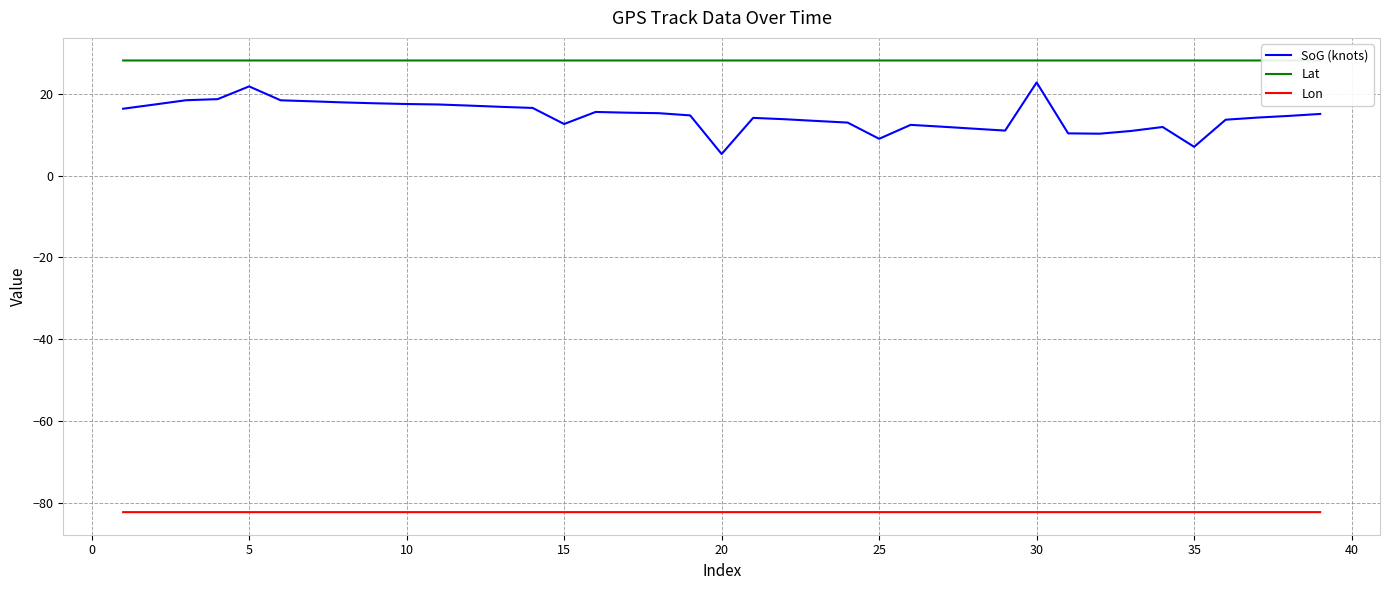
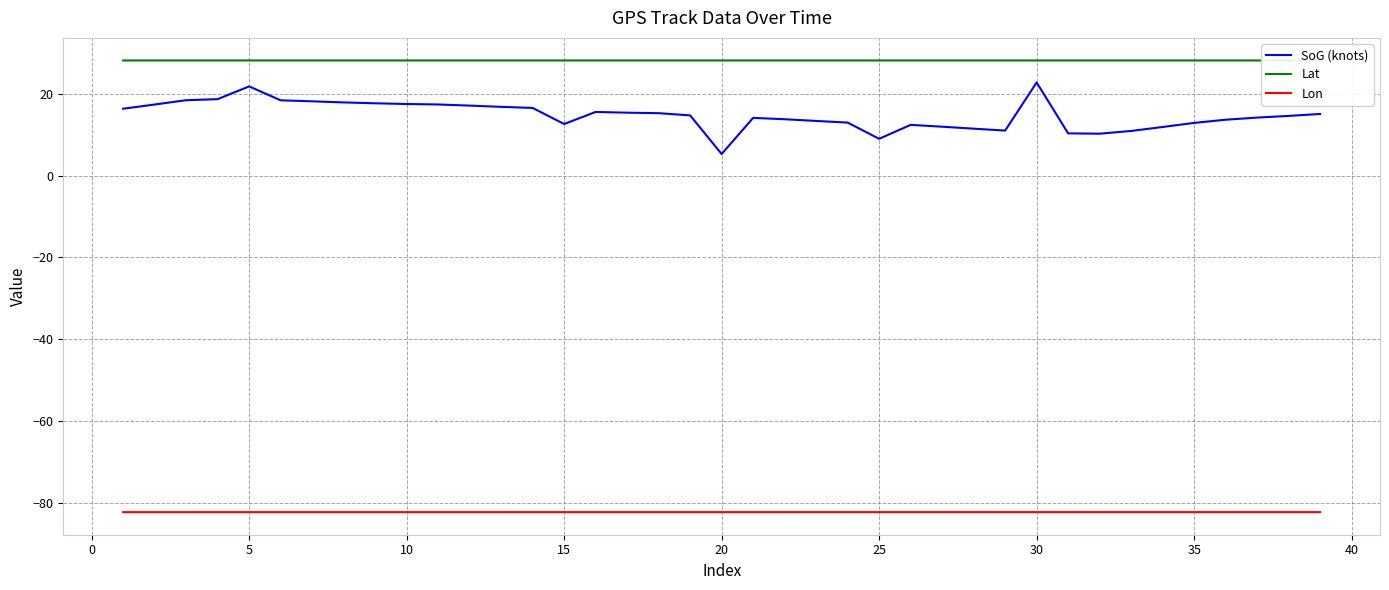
  {
    "SoG (knots)": {
      "5": 22,
      "10": 17,
      "15": 13,
      "20": 5,
      "25": 9,
      "30": 23,
-     "35": 7
+     "35": 13
    },
    "Lat": {
      "5": 28,
      "10": 28,
      "15": 28,
      "20": 28,
      "25": 28,
      "30": 28,
      "35": 28
    },
    "Lon": {
      "5": -82,
      "10": -82,
      "15": -82,
      "20": -82,
      "25": -82,
      "30": -82,
      "35": -82
    }
  }
